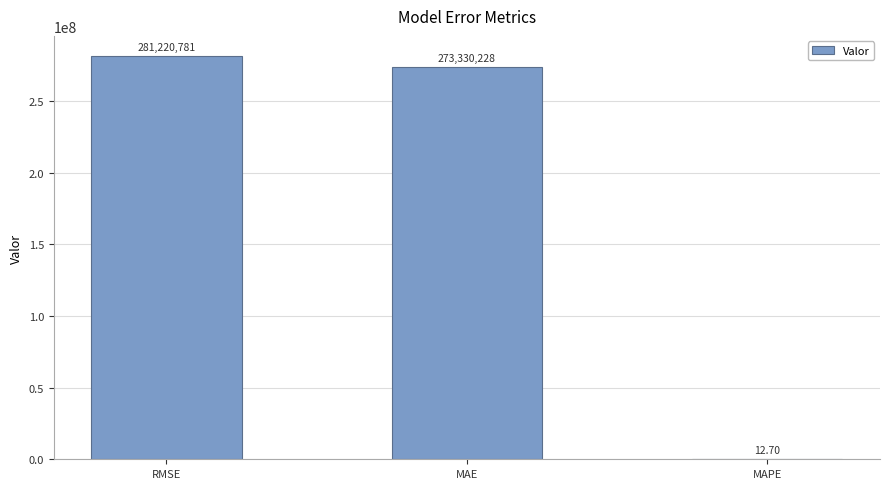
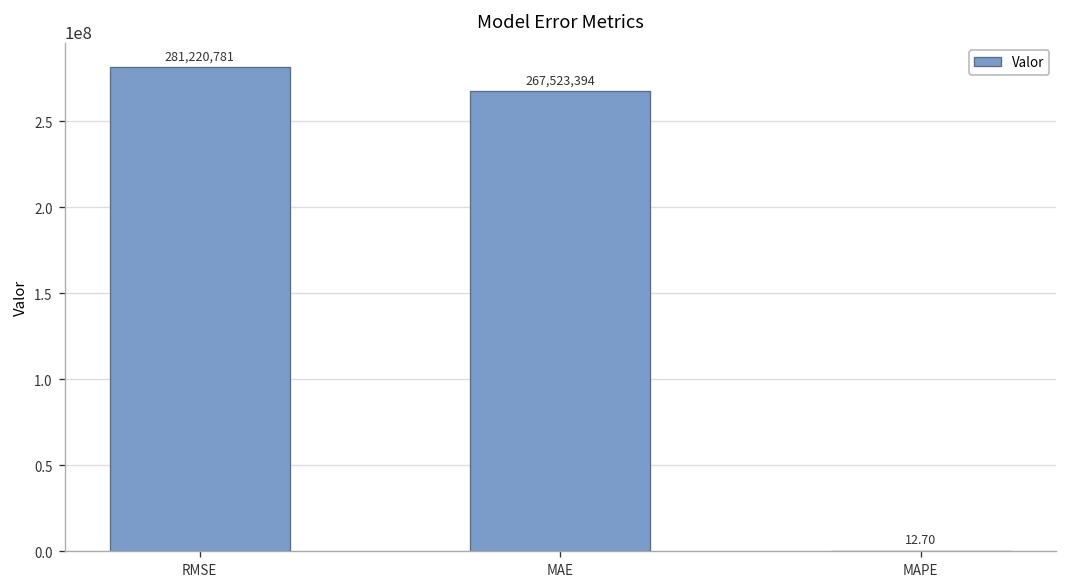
  {
    "RMSE": "281,220,781",
-   "MAE": "273,330,228",
+   "MAE": "267,523,394",
    "MAPE": "12.70"
  }
